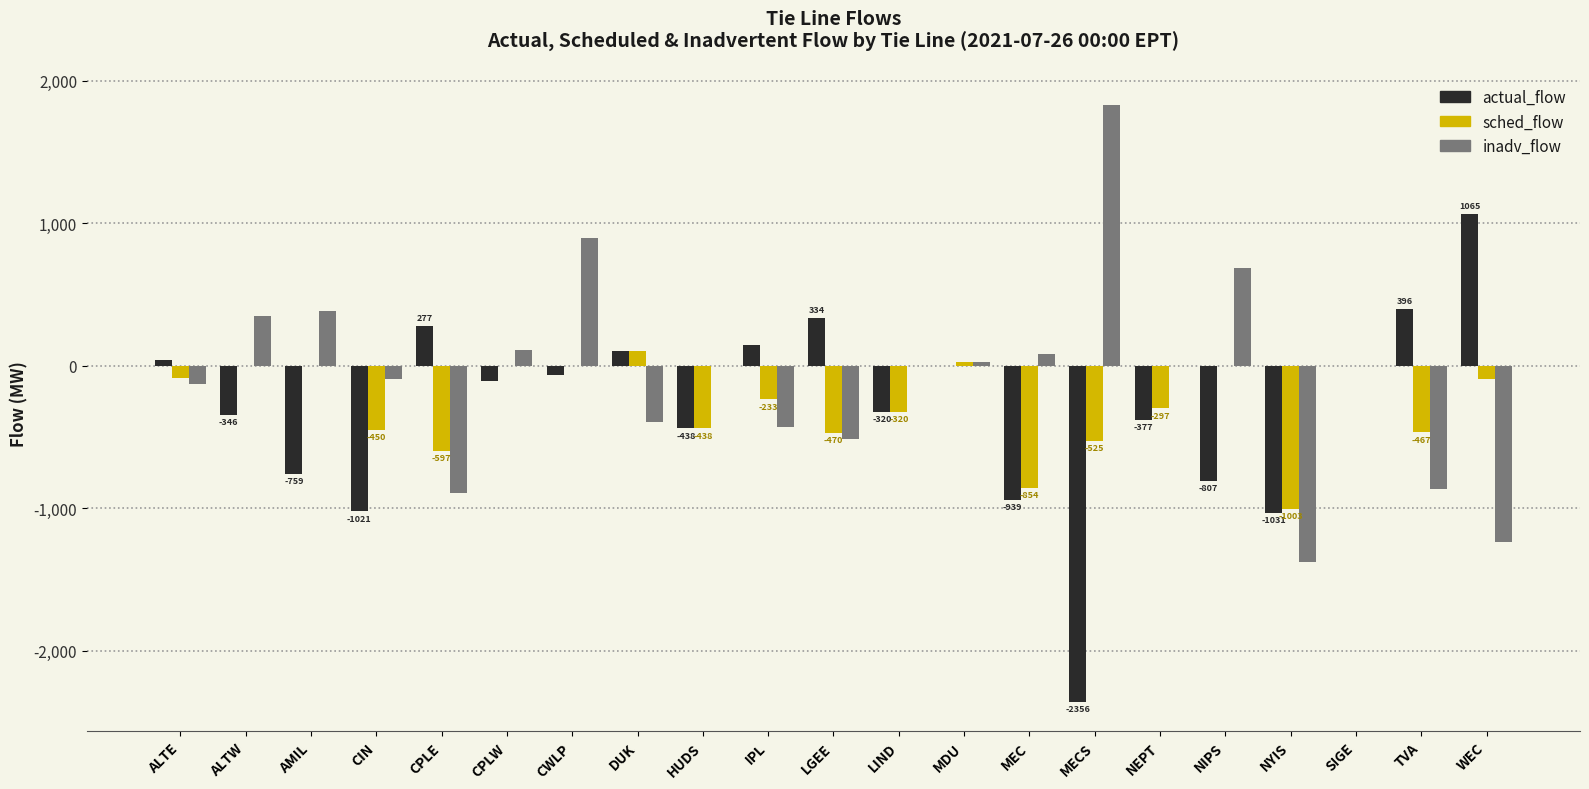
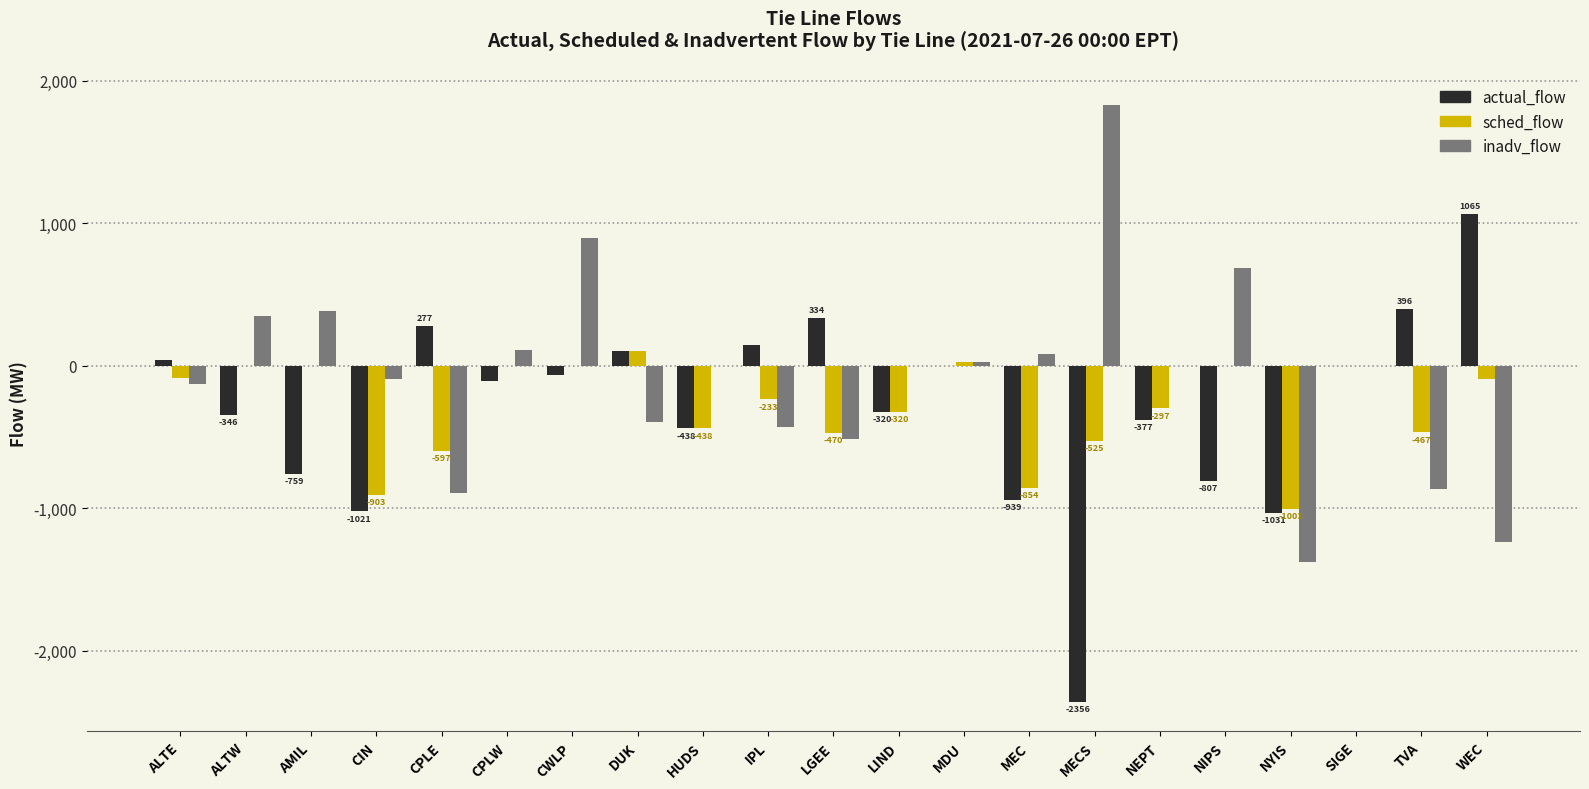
  {
    "actual_flow": {
      "ALTW": "-346",
      "AMIL": "-759",
      "CPLE": "277",
      "HUDS": "-438",
      "MEC": "-939",
      "MECS": "-2356",
      "NIPS": "-807",
      "TVA": "396"
    },
    "sched_flow": {
-     "CIN": "-450",
+     "CIN": "-903",
      "HUDS": "-438",
      "MEC": "-854",
      "MECS": "-525",
      "NEPT": "-297",
      "TVA": "-467"
    },
    "inadv_flow": {
      "ALTE": "-130",
      "ALTW": "350",
      "AMIL": "390",
      "CIN": "-90",
      "CPLE": "-890",
      "CPLW": "110",
      "CWLP": "890",
      "DUK": "-390",
      "HUDS": "0",
      "IPL": "-430",
      "LGEE": "-520",
      "LIND": "0",
      "MDU": "30",
      "MEC": "90",
      "MECS": "1,830",
      "NEPT": "0",
      "NIPS": "690",
      "NYIS": "-1,380",
      "SIGE": "0",
      "TVA": "-860",
      "WEC": "-1,240"
    }
  }
